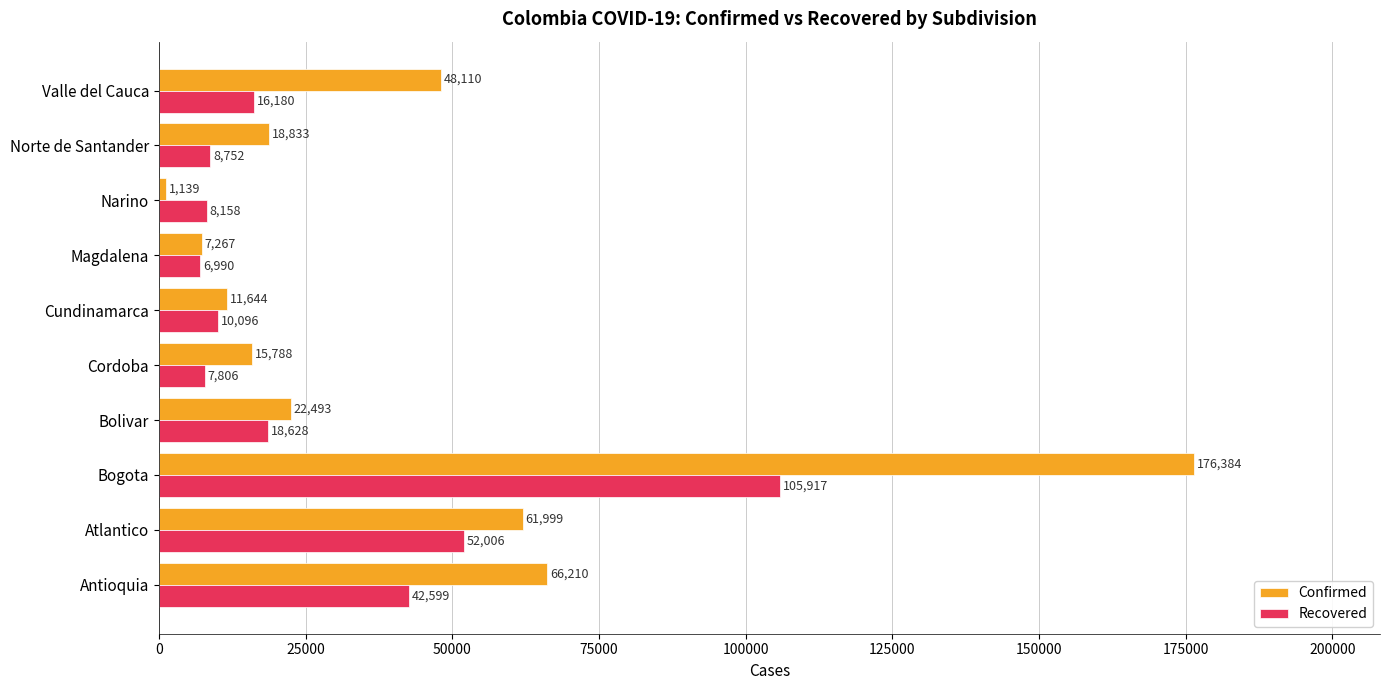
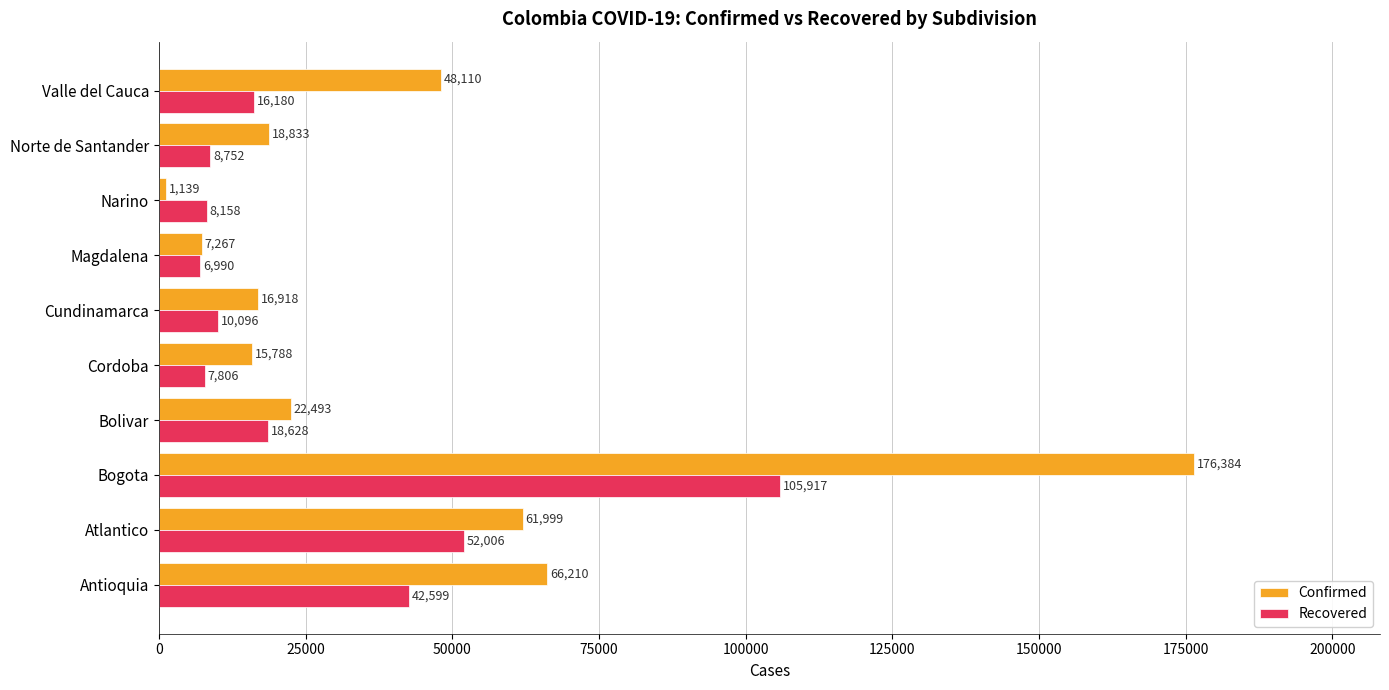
  {
    "Confirmed": {
      "Valle del Cauca": "48,110",
      "Norte de Santander": "18,833",
      "Narino": "1,139",
      "Magdalena": "7,267",
-     "Cundinamarca": "11,644",
+     "Cundinamarca": "16,918",
      "Cordoba": "15,788",
      "Bolivar": "22,493",
      "Bogota": "176,384",
      "Atlantico": "61,999",
      "Antioquia": "66,210"
    },
    "Recovered": {
      "Valle del Cauca": "16,180",
      "Norte de Santander": "8,752",
      "Narino": "8,158",
      "Magdalena": "6,990",
      "Cundinamarca": "10,096",
      "Cordoba": "7,806",
      "Bolivar": "18,628",
      "Bogota": "105,917",
      "Atlantico": "52,006",
      "Antioquia": "42,599"
    }
  }
